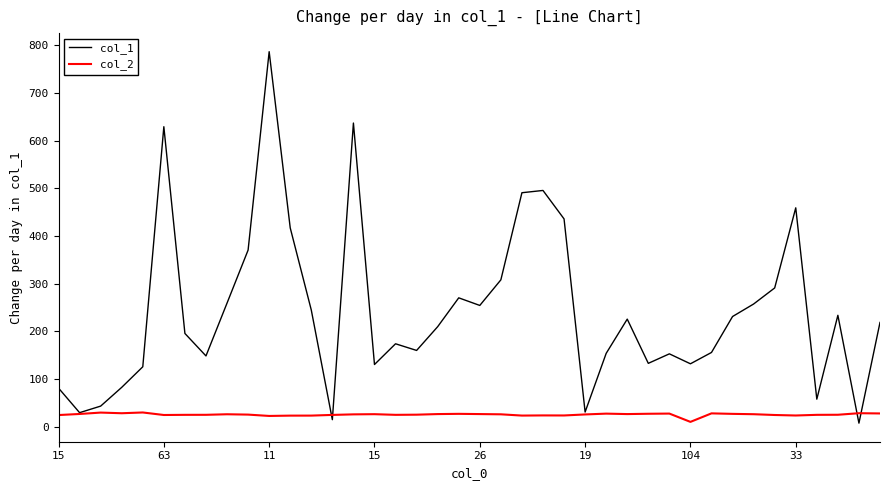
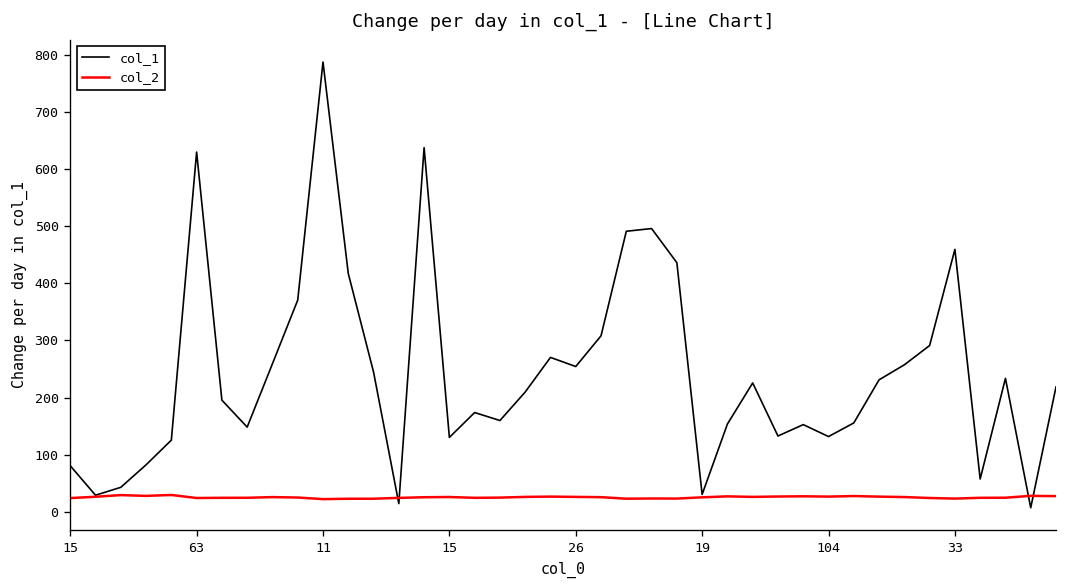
  {
    "col_1": {
      "63": 630,
      "104": 130
    },
    "col_2": {
      "63": 20,
-     "104": 10
+     "104": 30
    }
  }
